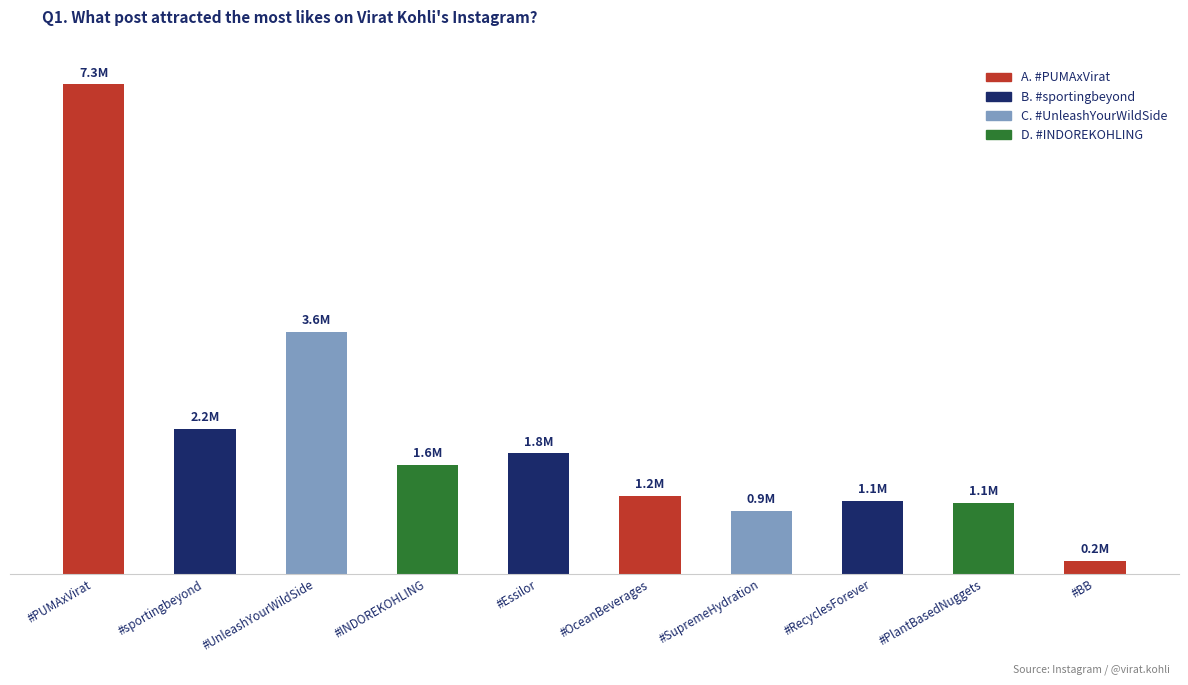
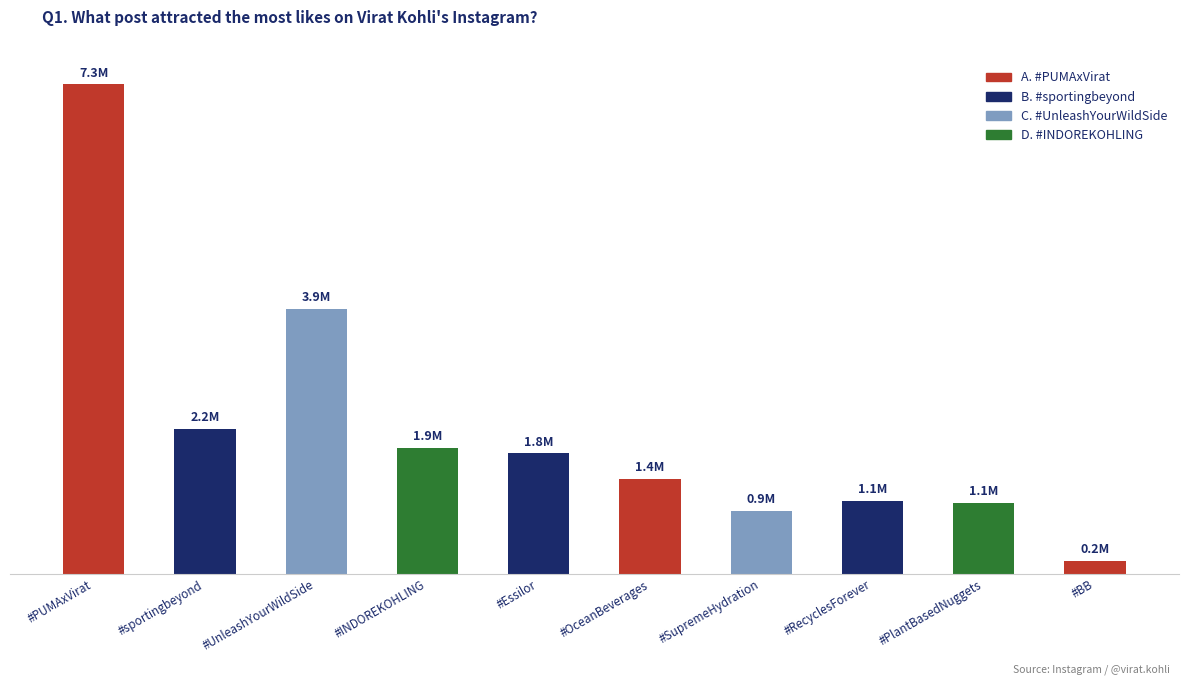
  {
    "#PUMAxVirat": "7.3M",
    "#sportingbeyond": "2.2M",
-   "#UnleashYourWildSide": "3.6M",
-   "#INDOREKOHLING": "1.6M",
+   "#UnleashYourWildSide": "3.9M",
+   "#INDOREKOHLING": "1.9M",
    "#Essilor": "1.8M",
-   "#OceanBeverages": "1.2M",
+   "#OceanBeverages": "1.4M",
    "#SupremeHydration": "0.9M",
    "#RecyclesForever": "1.1M",
    "#PlantBasedNuggets": "1.1M",
    "#BB": "0.2M"
  }
